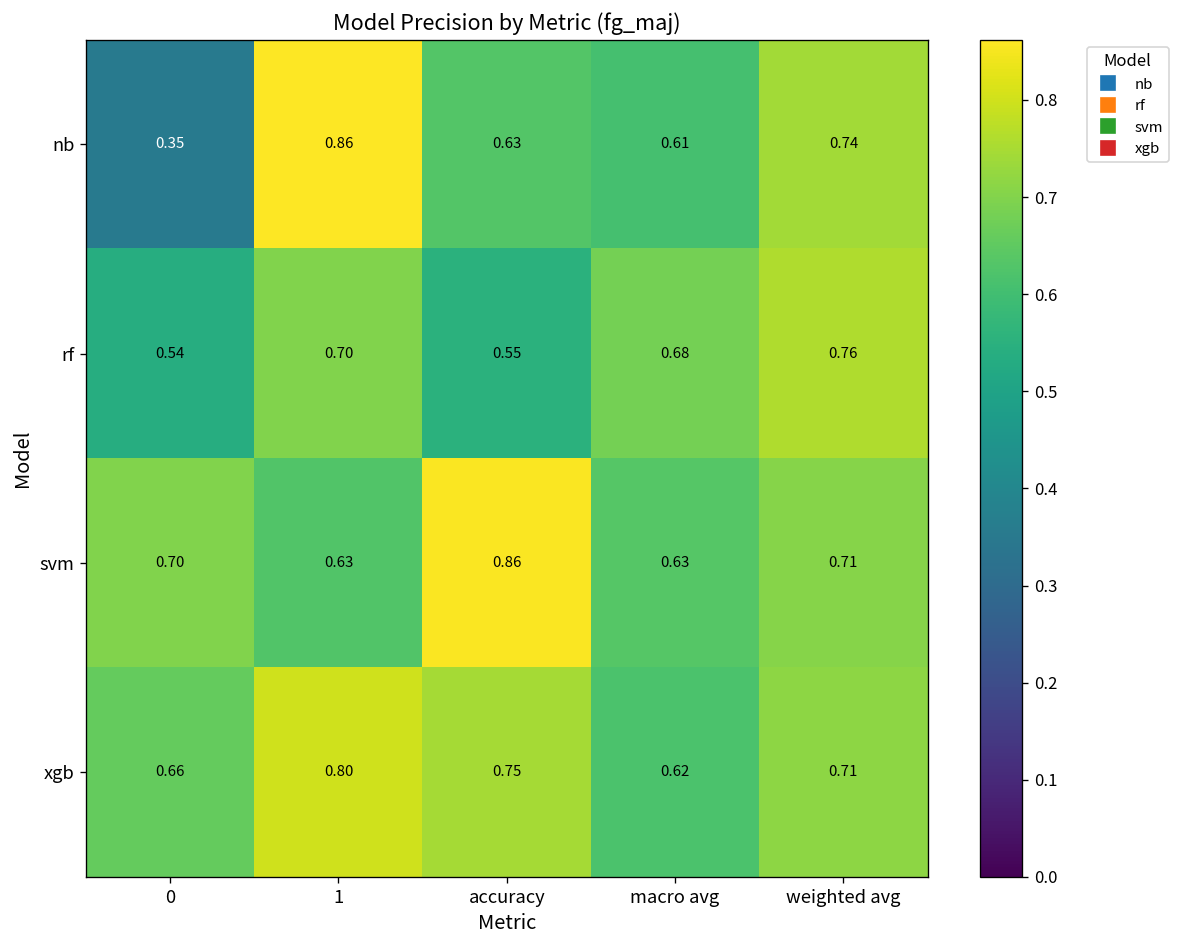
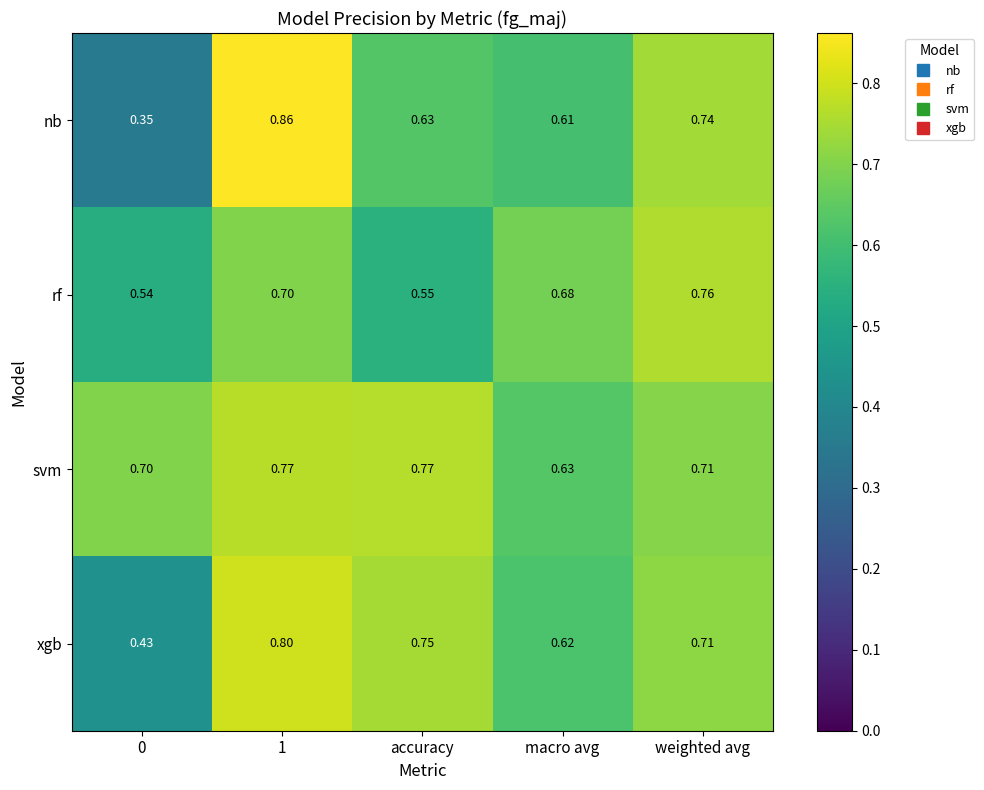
  {
    "nb": {
      "0": 0.35,
      "1": 0.86,
      "accuracy": 0.63,
      "macro avg": 0.61,
      "weighted avg": 0.74
    },
    "rf": {
      "0": 0.54,
      "1": 0.70,
      "accuracy": 0.55,
      "macro avg": 0.68,
      "weighted avg": 0.76
    },
    "svm": {
      "0": 0.70,
-     "1": 0.63,
-     "accuracy": 0.86,
+     "1": 0.77,
+     "accuracy": 0.77,
      "macro avg": 0.63,
      "weighted avg": 0.71
    },
    "xgb": {
-     "0": 0.66,
+     "0": 0.43,
      "1": 0.80,
      "accuracy": 0.75,
      "macro avg": 0.62,
      "weighted avg": 0.71
    }
  }
